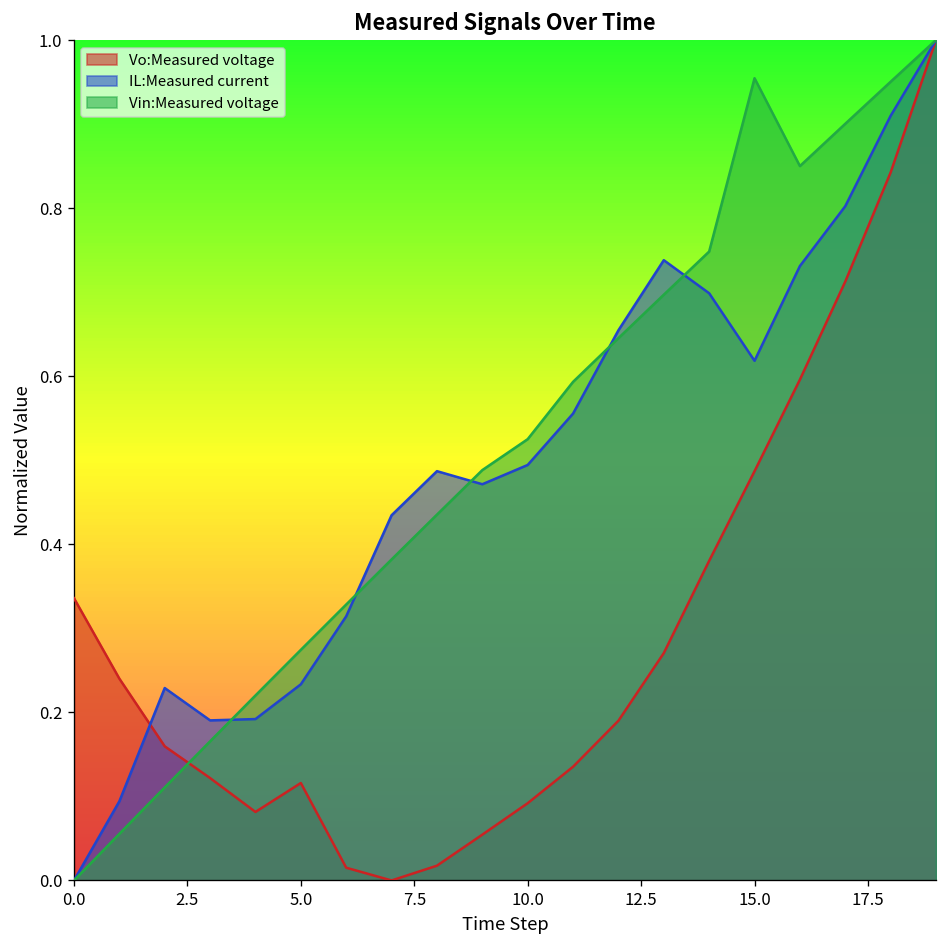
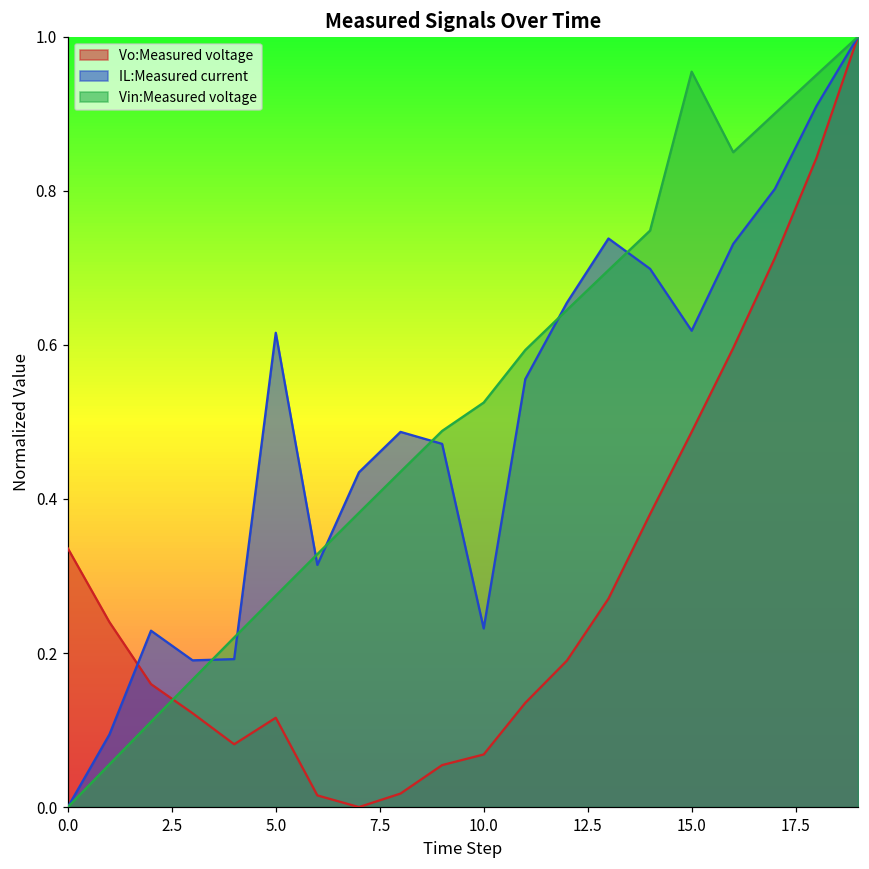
  {
    "Vo:Measured voltage": {
      "0.0": 0.34,
      "5.0": 0.12,
-     "10.0": 0.09,
+     "10.0": 0.07,
      "15.0": 0.49
    },
    "IL:Measured current": {
-     "5.0": 0.23,
-     "10.0": 0.49,
+     "5.0": 0.62,
+     "10.0": 0.23,
      "15.0": 0.62
    },
    "Vin:Measured voltage": {
      "5.0": 0.27,
      "10.0": 0.53,
      "15.0": 0.95
    }
  }
